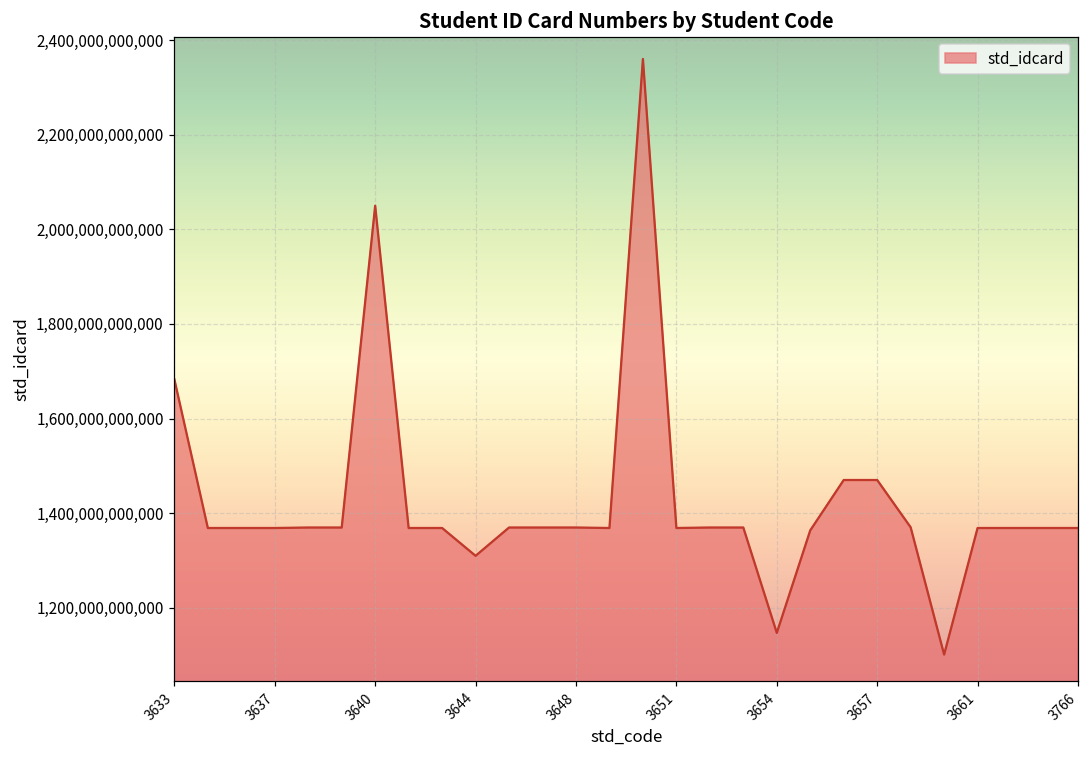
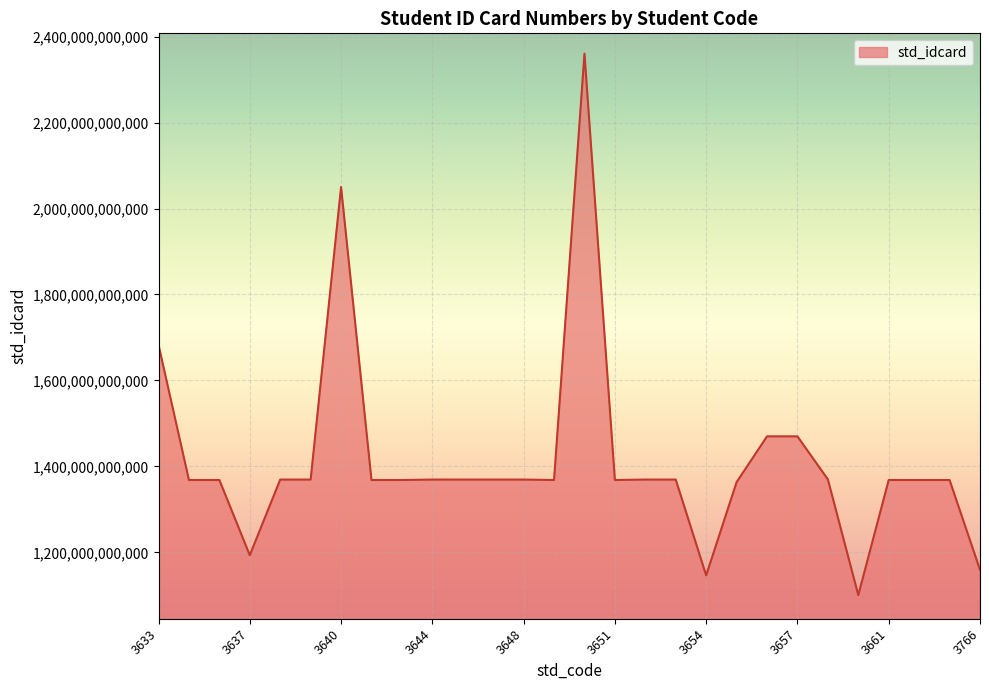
  {
    "3633": "1,680,000,000,000",
-   "3637": "1,370,000,000,000",
+   "3637": "1,190,000,000,000",
    "3640": "2,050,000,000,000",
-   "3644": "1,310,000,000,000",
+   "3644": "1,370,000,000,000",
    "3648": "1,370,000,000,000",
    "3651": "1,370,000,000,000",
    "3654": "1,150,000,000,000",
    "3657": "1,470,000,000,000",
    "3661": "1,370,000,000,000",
-   "3766": "1,370,000,000,000"
+   "3766": "1,160,000,000,000"
  }
